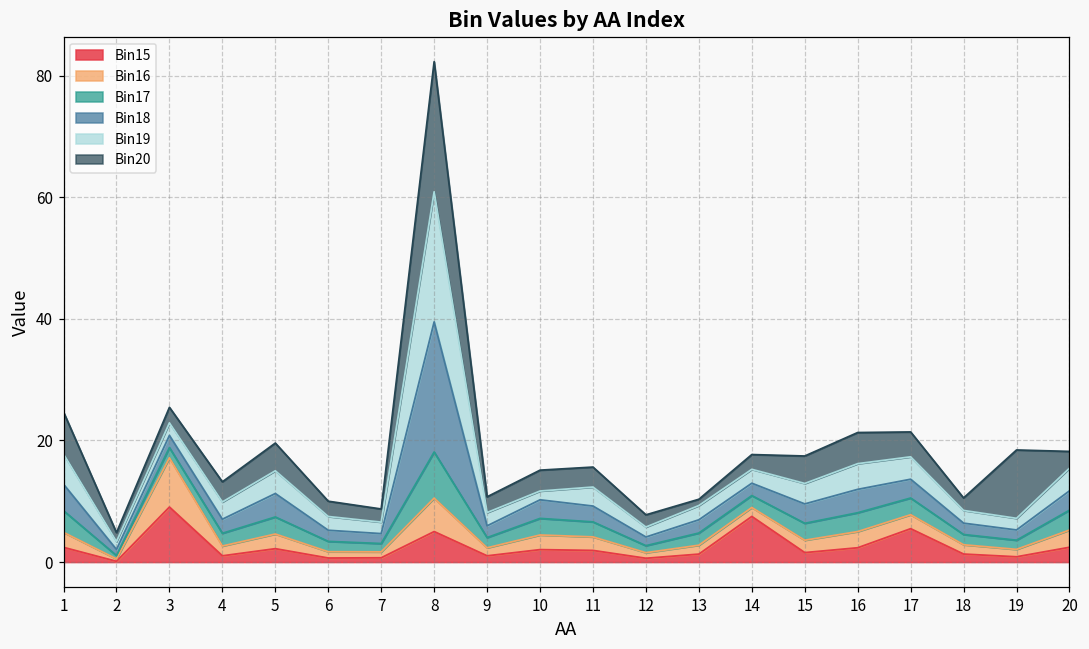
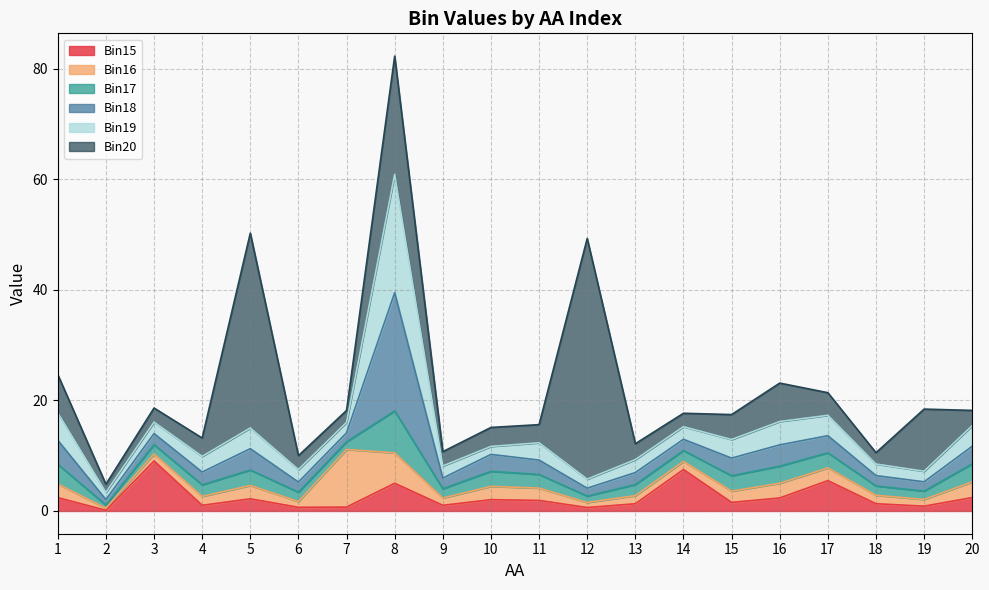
  {
    "Bin15": {
      "1": 2,
      "3": 9,
      "4": 1,
      "5": 2,
      "6": 1,
      "7": 1,
      "8": 5,
      "9": 1,
      "10": 2,
      "11": 2,
      "12": 1,
      "13": 1,
      "14": 7,
      "15": 2,
      "16": 2,
      "17": 5,
      "18": 1,
      "19": 1,
      "20": 2
    },
    "Bin16": {
      "1": 2,
-     "3": 8,
+     "3": 1,
      "4": 2,
      "5": 2,
      "6": 1,
-     "7": 1,
+     "7": 10,
      "8": 5,
      "9": 1,
      "10": 2,
      "11": 2,
      "12": 1,
      "13": 1,
      "14": 1,
      "15": 2,
      "16": 3,
      "17": 2,
      "18": 2,
      "19": 1,
      "20": 3
    },
    "Bin19": {
      "1": 5,
      "2": 1,
      "3": 2,
      "4": 3,
      "5": 4,
      "6": 2,
      "7": 2,
      "8": 21,
      "9": 2,
      "10": 1,
      "11": 3,
      "12": 2,
      "13": 2,
      "14": 2,
      "15": 3,
      "16": 4,
      "17": 4,
      "18": 2,
      "19": 2,
      "20": 4
    },
    "Bin20": {
      "1": 7,
      "2": 1,
      "3": 3,
      "4": 3,
-     "5": 5,
+     "5": 35,
      "6": 3,
      "7": 2,
      "8": 21,
      "9": 3,
      "10": 3,
      "11": 3,
-     "12": 2,
-     "13": 1,
+     "12": 44,
+     "13": 3,
      "14": 2,
      "15": 5,
-     "16": 5,
+     "16": 7,
      "17": 4,
      "18": 2,
      "19": 11,
      "20": 3
    }
  }
